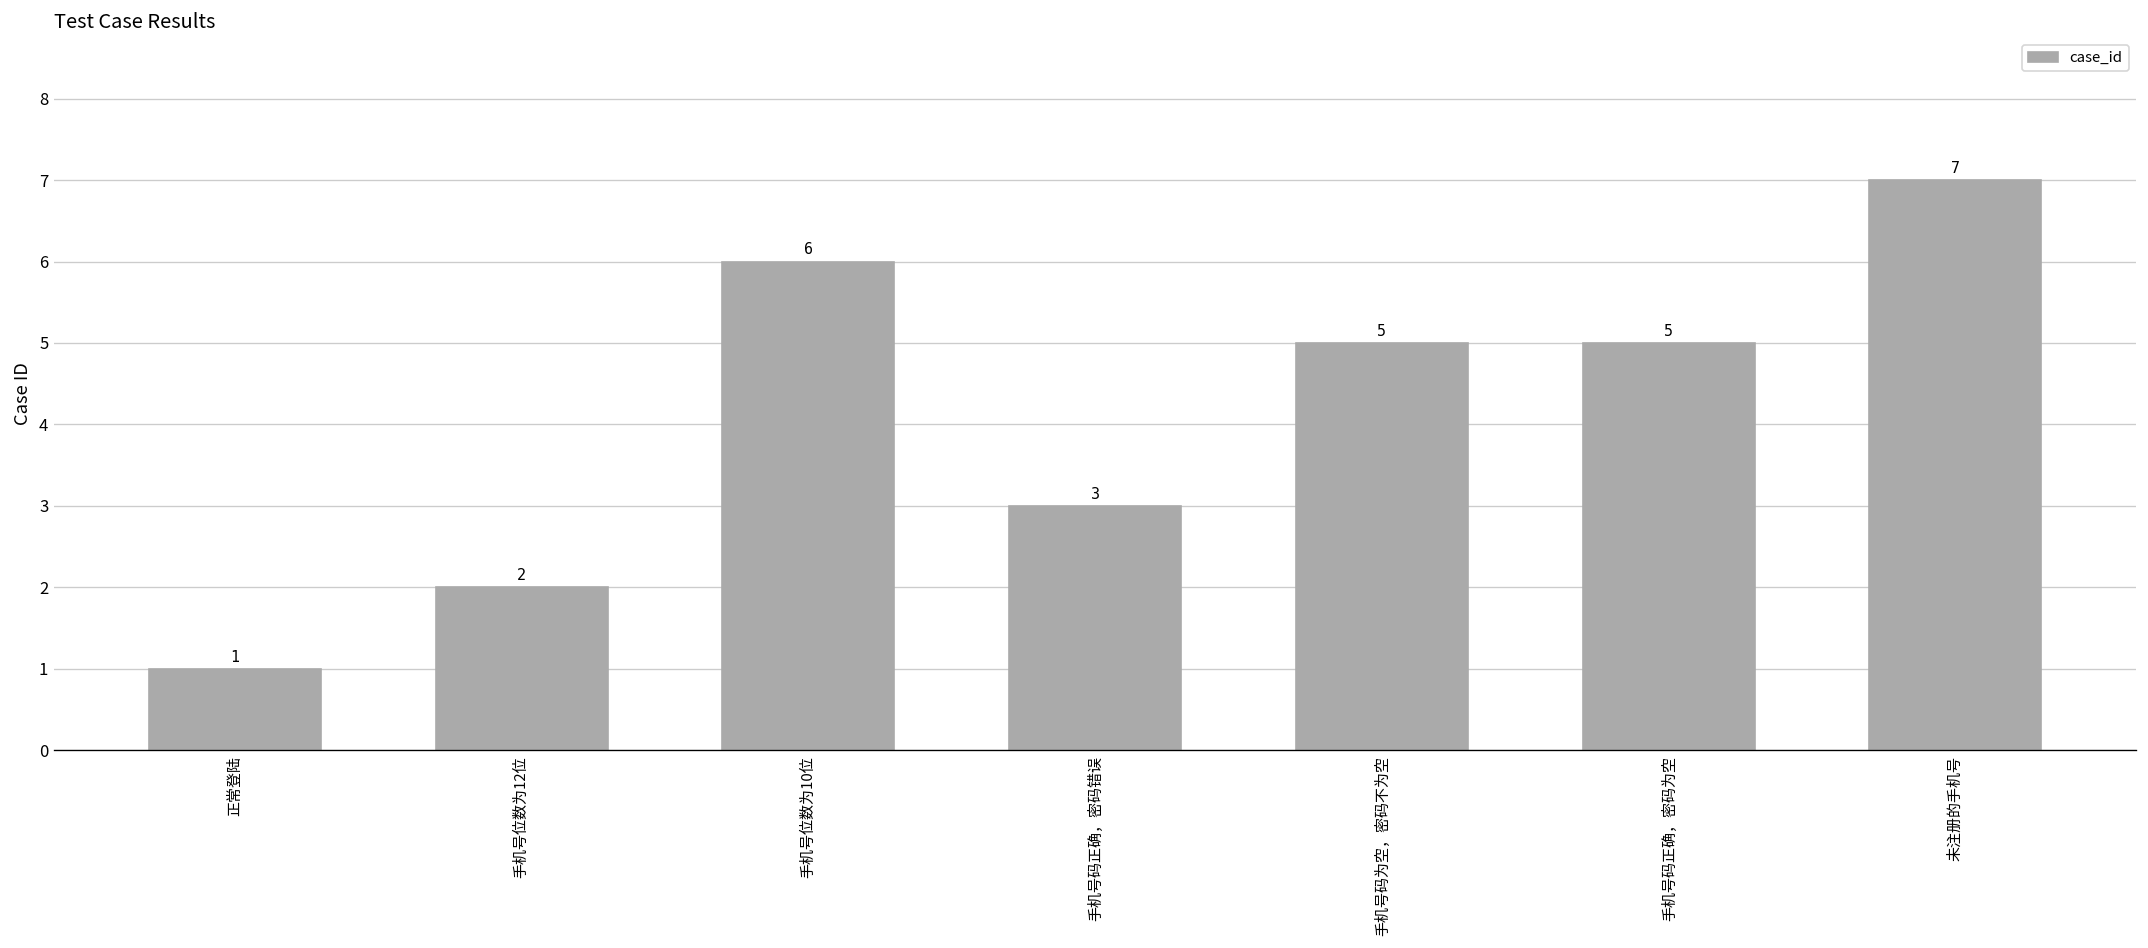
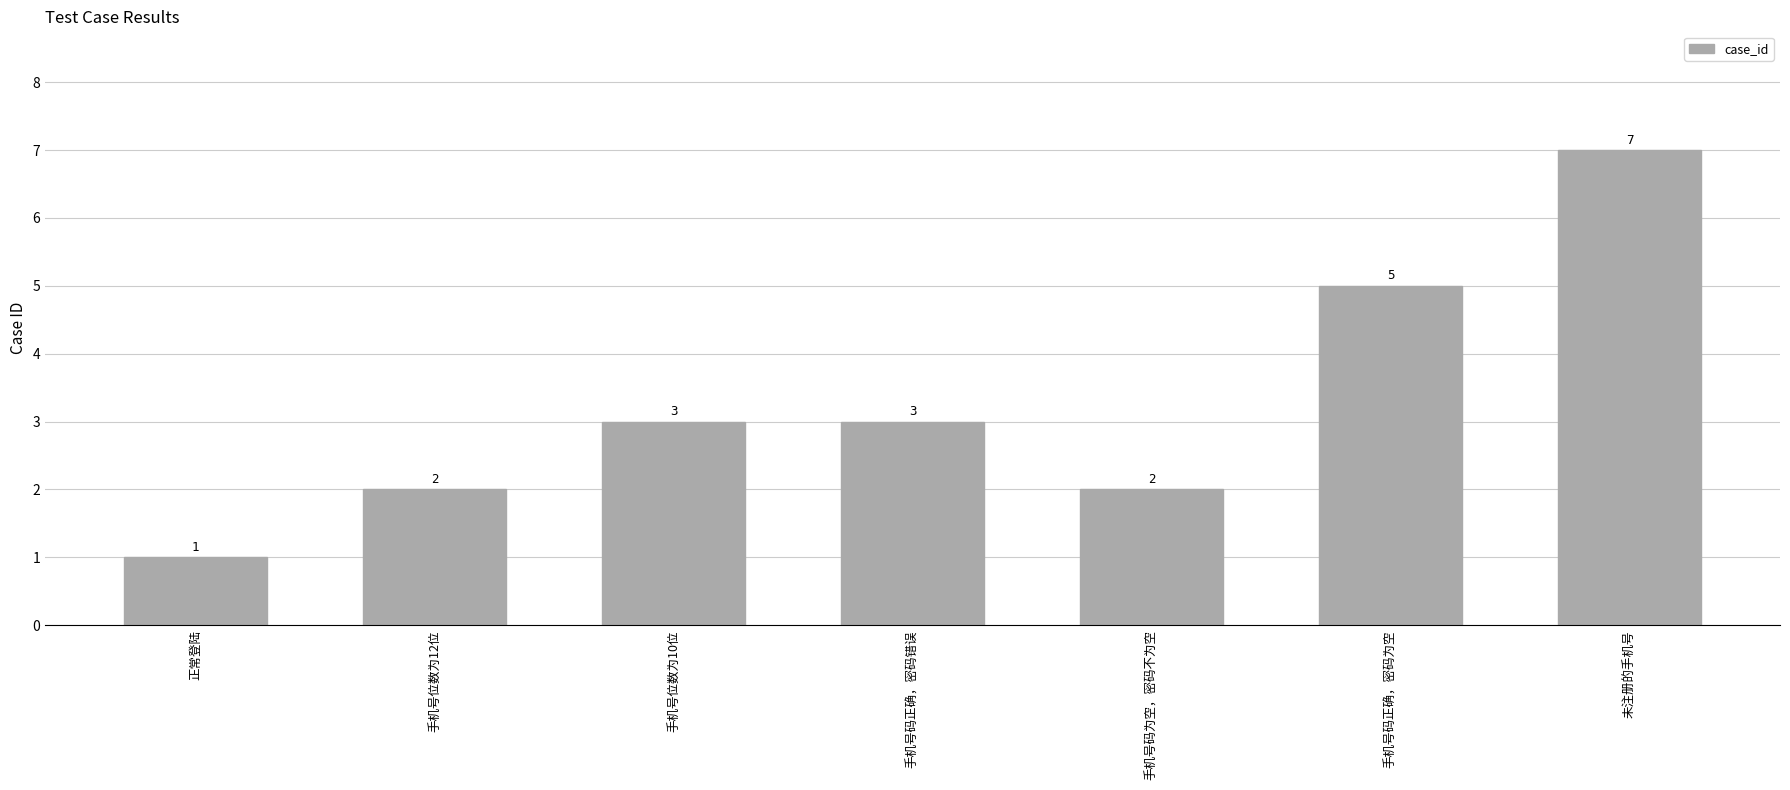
  {
    "正常登陆": 1,
    "手机号位数为12位": 2,
-   "手机号位数为10位": 6,
+   "手机号位数为10位": 3,
    "手机号码正确，密码错误": 3,
-   "手机号码为空，密码不为空": 5,
+   "手机号码为空，密码不为空": 2,
    "手机号码正确，密码为空": 5,
    "未注册的手机号": 7
  }
